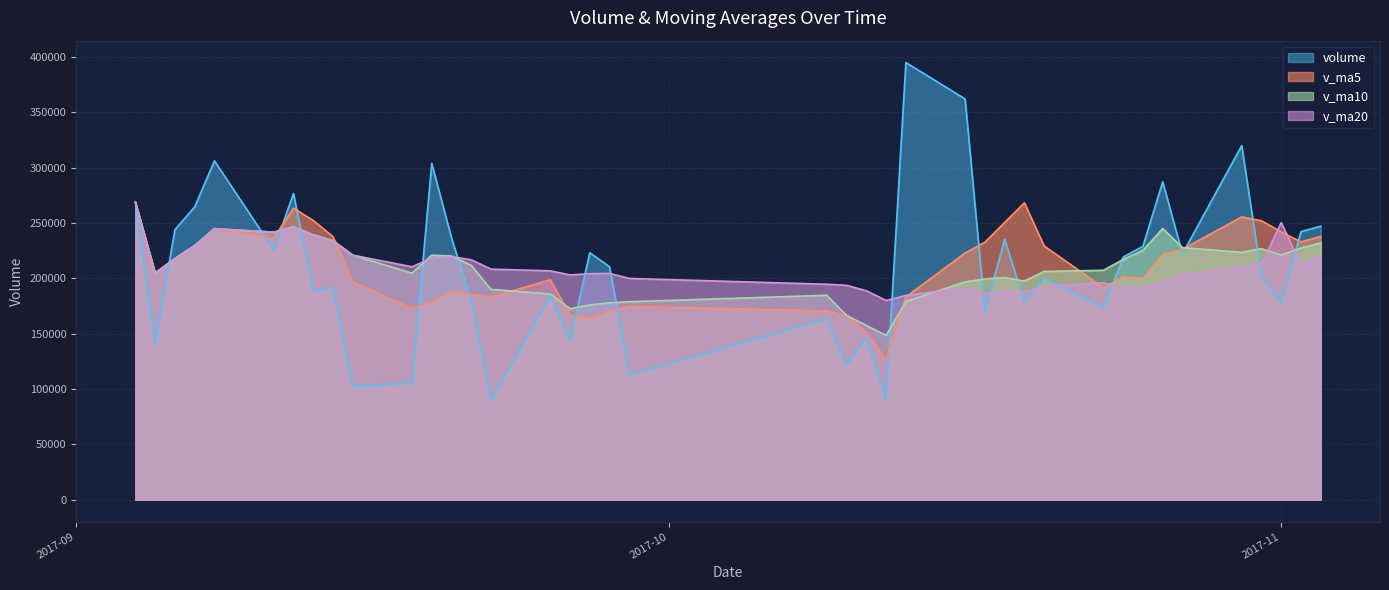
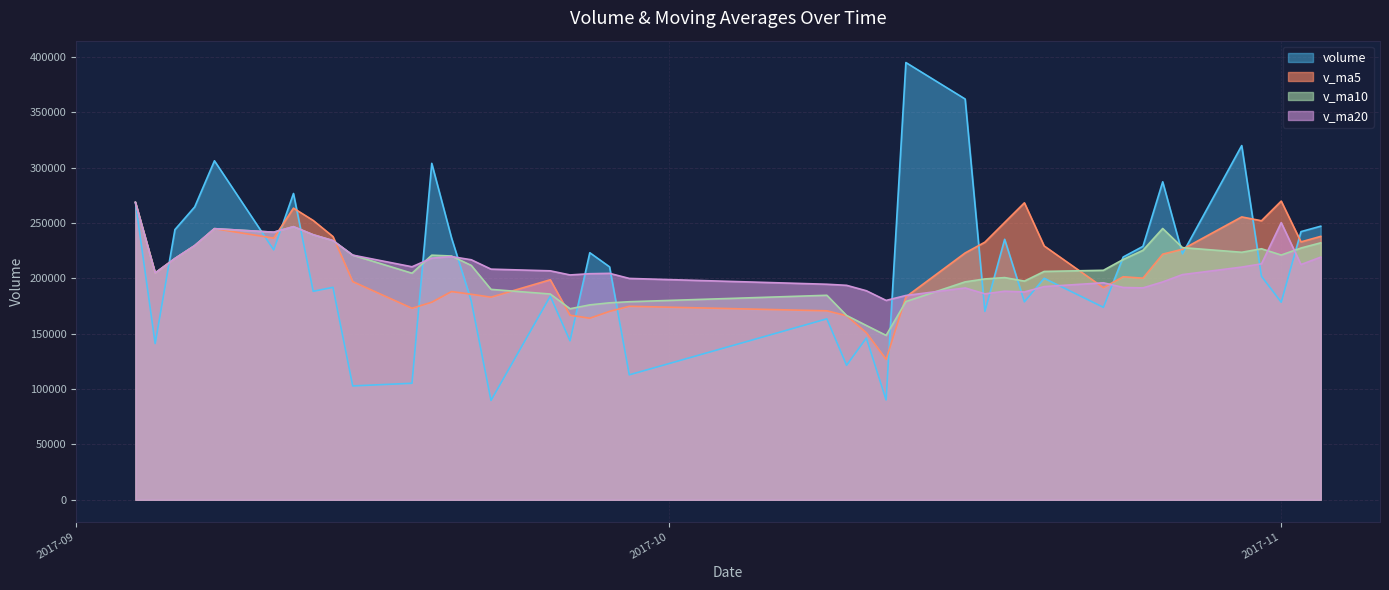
  {
    "volume": {
      "2017-11": 178000
    },
    "v_ma5": {
-     "2017-11": 242000
+     "2017-11": 270000
    },
    "v_ma10": {
      "2017-11": 221000
    },
    "v_ma20": {
      "2017-11": 250000
    }
  }
